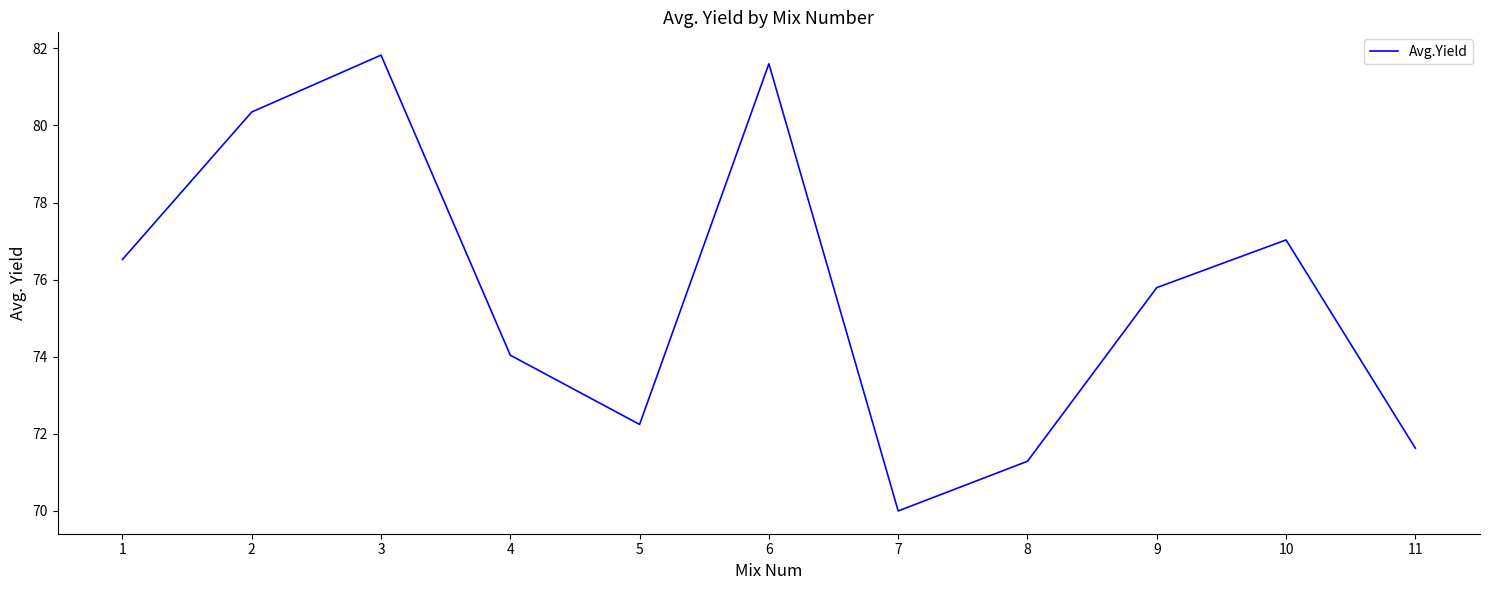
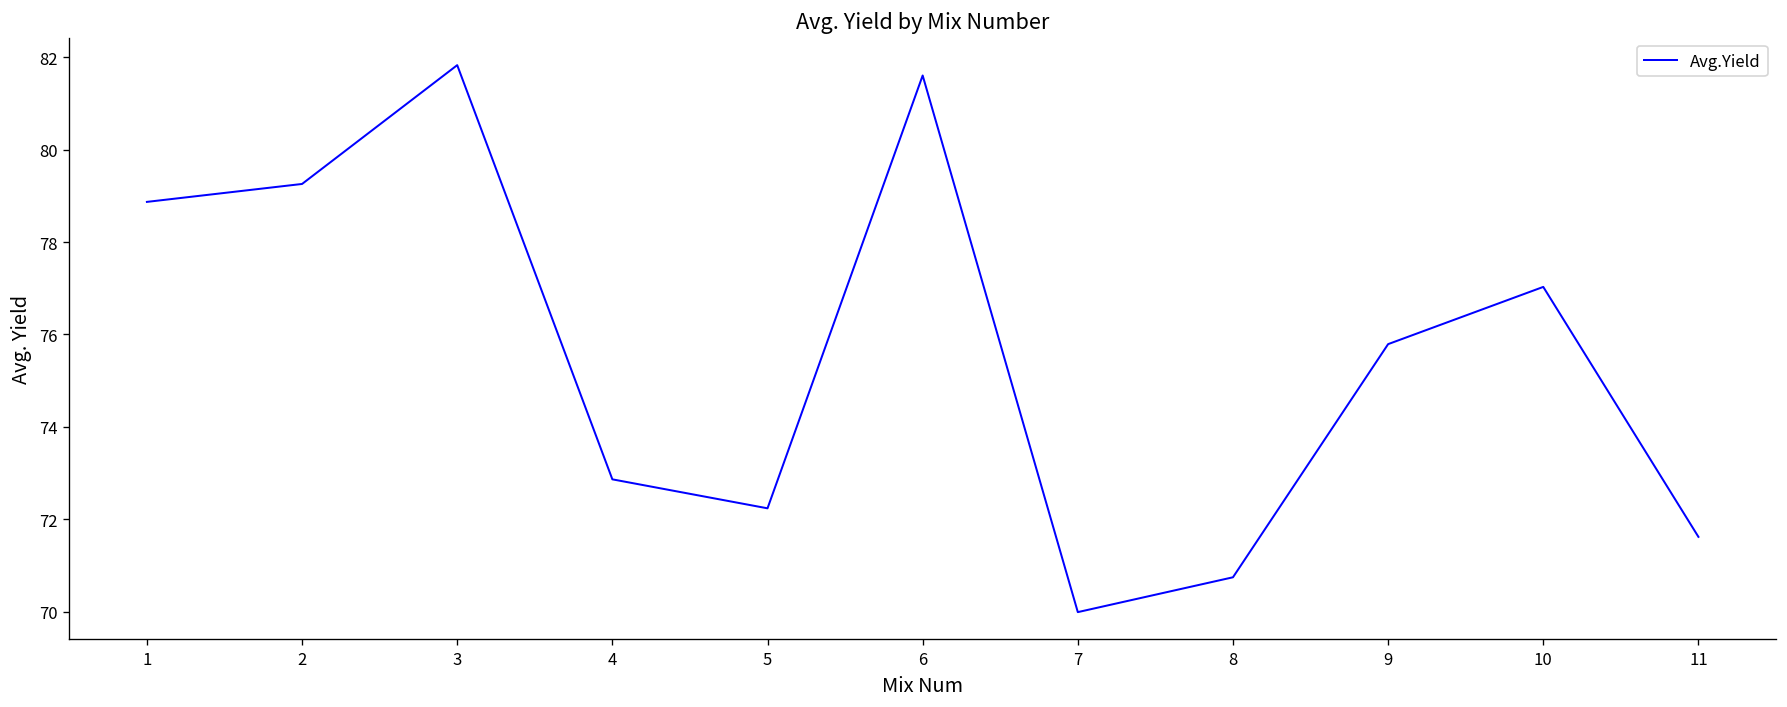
  {
-   "1": 76.5,
-   "2": 80.3,
+   "1": 78.9,
+   "2": 79.3,
    "3": 81.8,
-   "4": 74.0,
+   "4": 72.9,
    "5": 72.2,
    "6": 81.6,
    "7": 70.0,
-   "8": 71.3,
+   "8": 70.7,
    "9": 75.8,
    "10": 77.0,
    "11": 71.6
  }
